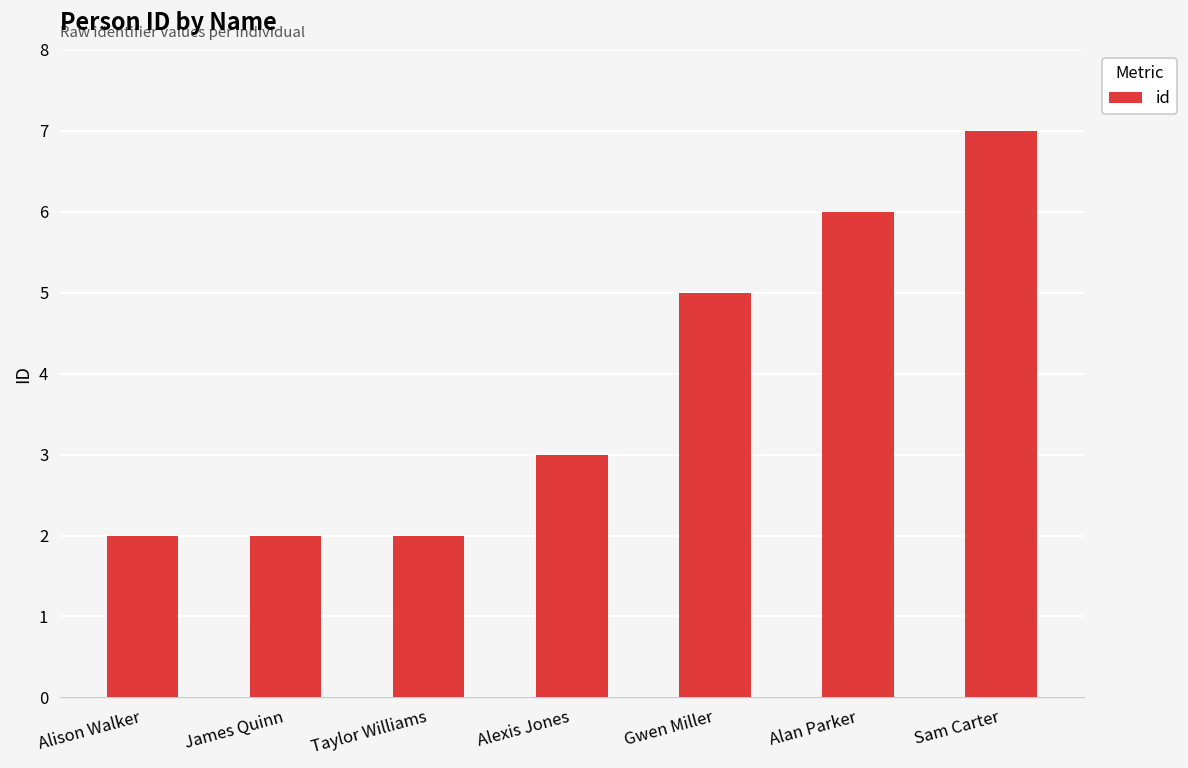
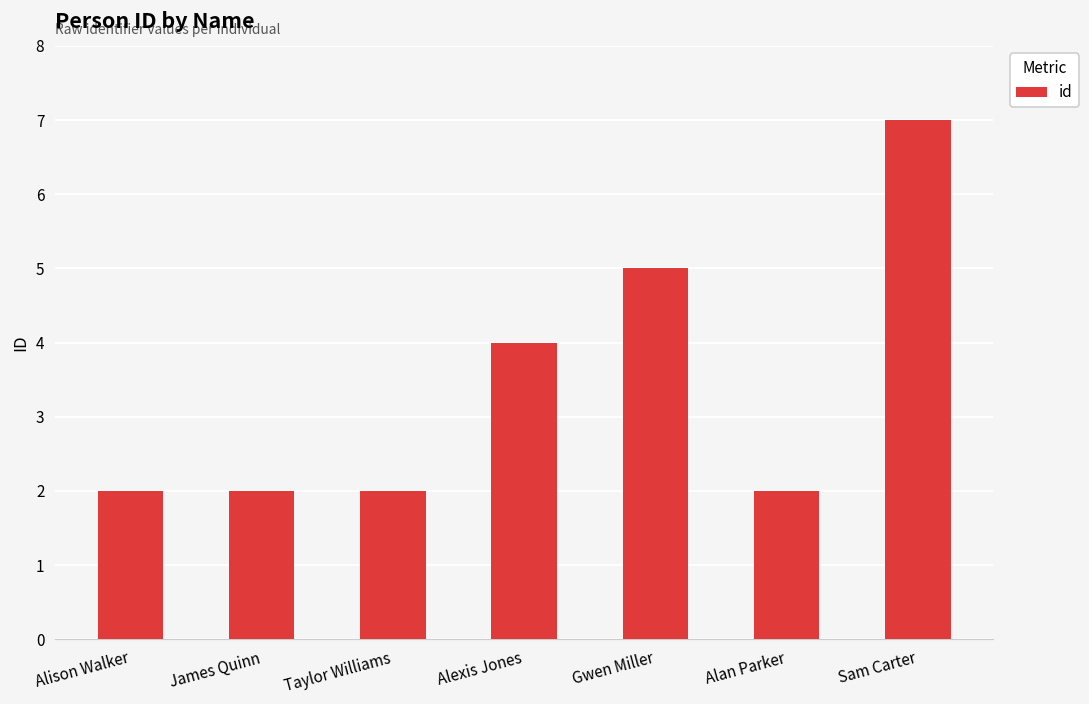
  {
    "Alison Walker": 2,
    "James Quinn": 2,
    "Taylor Williams": 2,
-   "Alexis Jones": 3,
+   "Alexis Jones": 4,
    "Gwen Miller": 5,
-   "Alan Parker": 6,
+   "Alan Parker": 2,
    "Sam Carter": 7
  }
